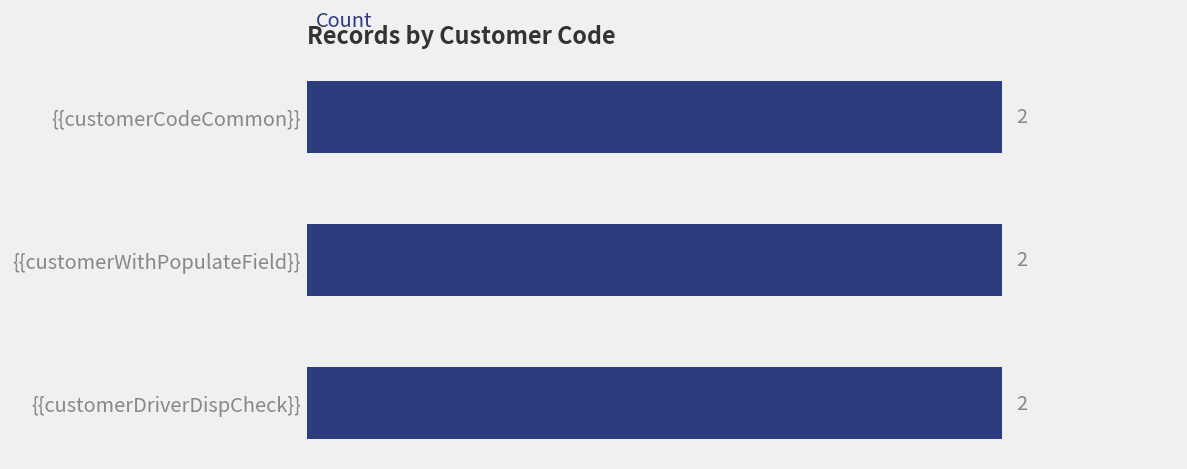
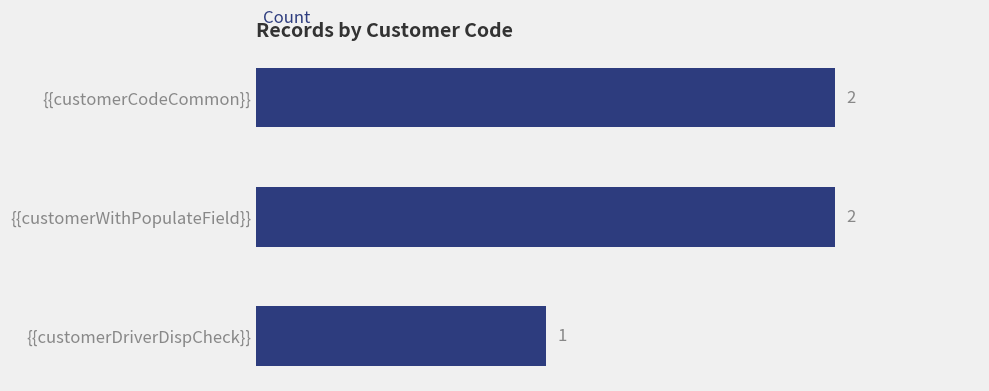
  {
    "{{customerCodeCommon}}": 2,
    "{{customerWithPopulateField}}": 2,
-   "{{customerDriverDispCheck}}": 2
+   "{{customerDriverDispCheck}}": 1
  }
